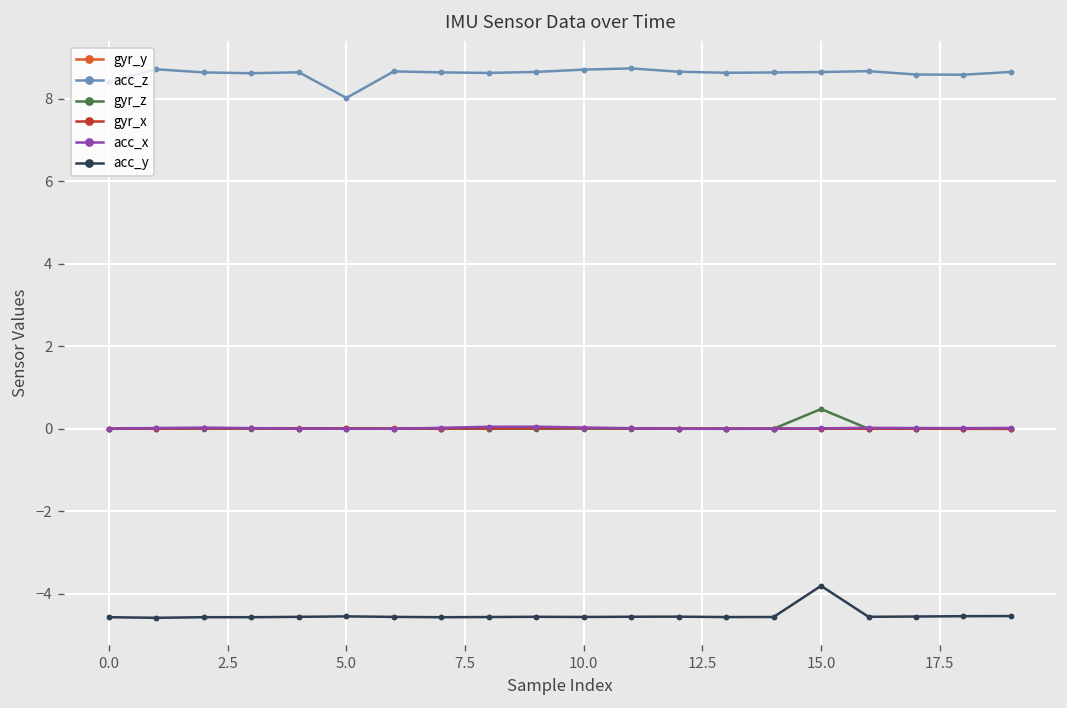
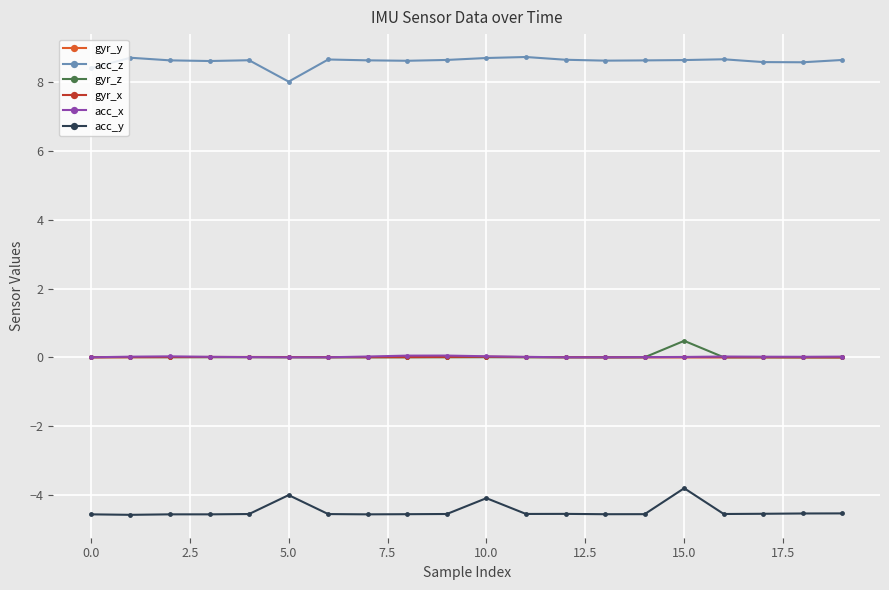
  {
    "acc_z": {
      "5.0": 8.0,
      "10.0": 8.7,
      "15.0": 8.6
    },
    "gyr_z": {
      "15.0": 0.5
    },
    "acc_y": {
      "0.0": -4.6,
-     "5.0": -4.6,
-     "10.0": -4.6,
+     "5.0": -4.0,
+     "10.0": -4.1,
      "15.0": -3.8
    }
  }
